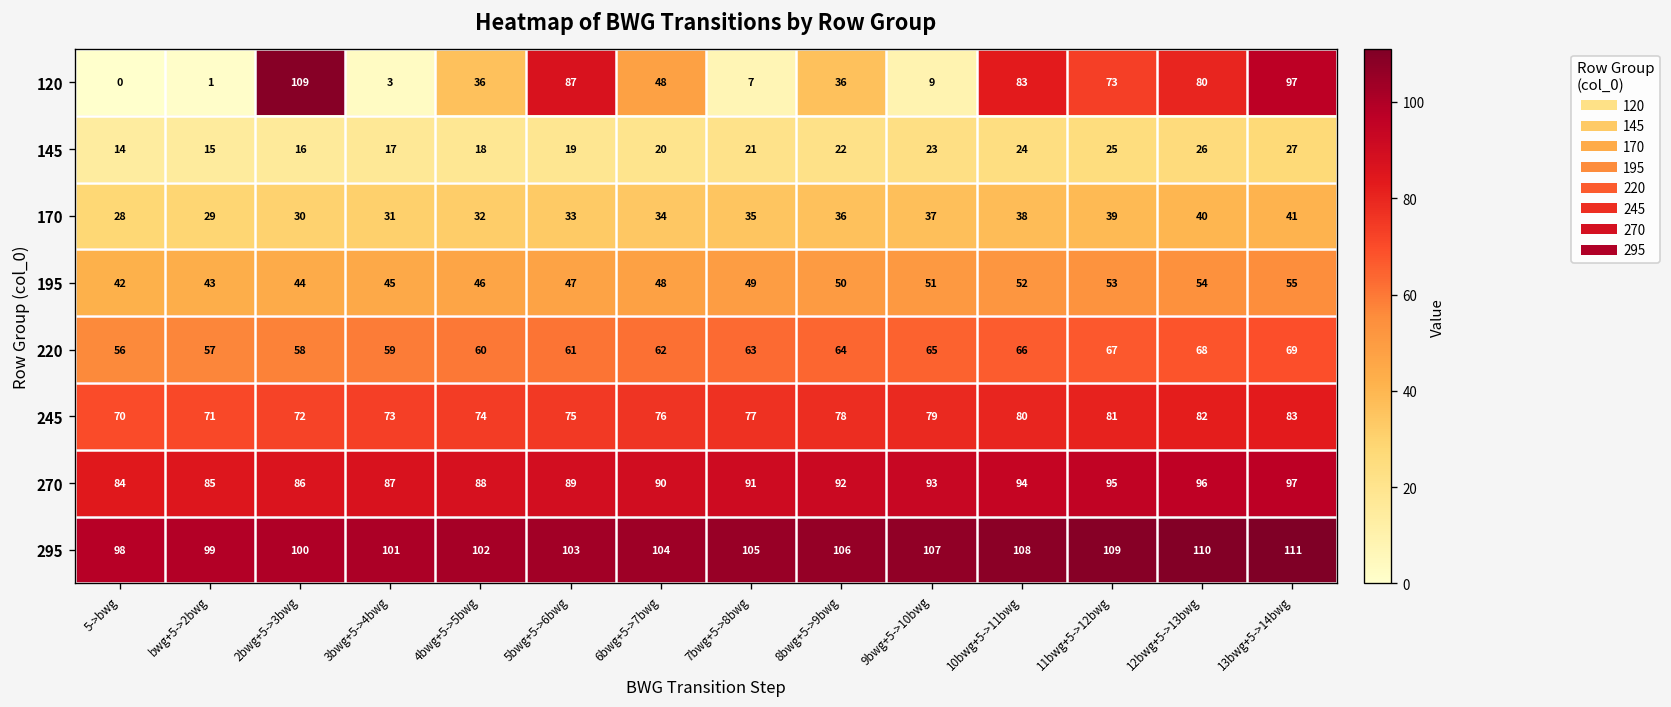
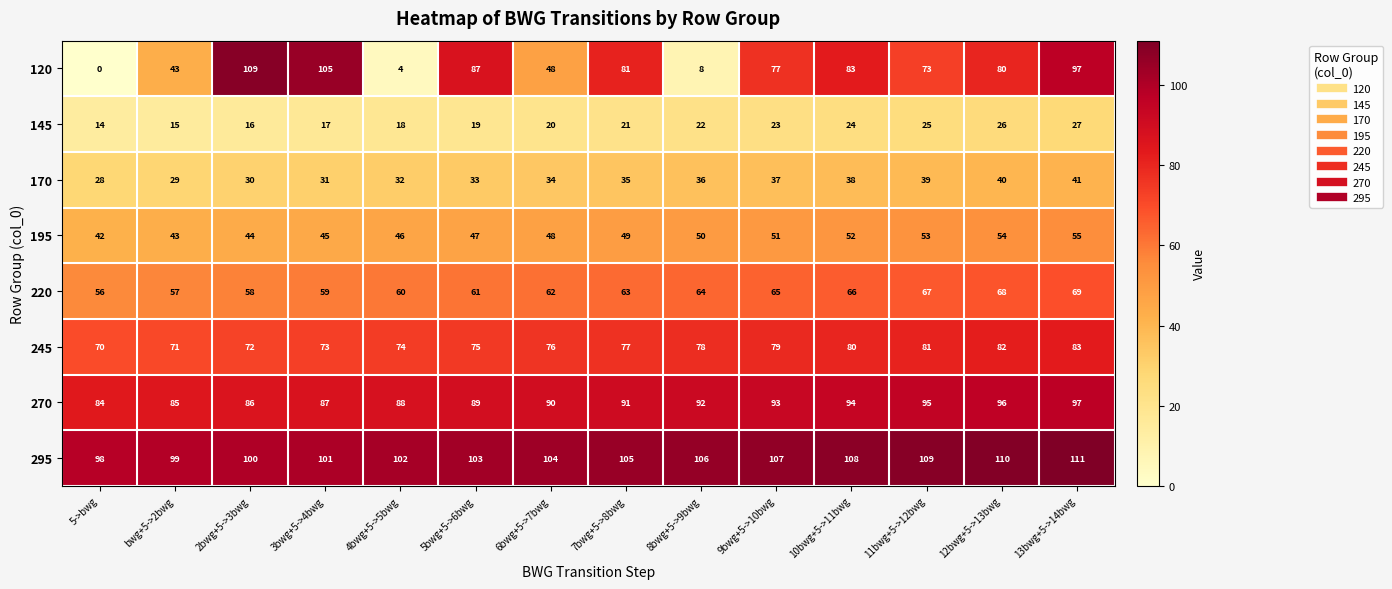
  {
    "120": {
      "5->bwg": 0,
-     "bwg+5->2bwg": 1,
+     "bwg+5->2bwg": 43,
      "2bwg+5->3bwg": 109,
-     "3bwg+5->4bwg": 3,
-     "4bwg+5->5bwg": 36,
+     "3bwg+5->4bwg": 105,
+     "4bwg+5->5bwg": 4,
      "5bwg+5->6bwg": 87,
      "6bwg+5->7bwg": 48,
-     "7bwg+5->8bwg": 7,
-     "8bwg+5->9bwg": 36,
-     "9bwg+5->10bwg": 9,
+     "7bwg+5->8bwg": 81,
+     "8bwg+5->9bwg": 8,
+     "9bwg+5->10bwg": 77,
      "10bwg+5->11bwg": 83,
      "11bwg+5->12bwg": 73,
      "12bwg+5->13bwg": 80,
      "13bwg+5->14bwg": 97
    },
    "145": {
      "5->bwg": 14,
      "bwg+5->2bwg": 15,
      "2bwg+5->3bwg": 16,
      "3bwg+5->4bwg": 17,
      "4bwg+5->5bwg": 18,
      "5bwg+5->6bwg": 19,
      "6bwg+5->7bwg": 20,
      "7bwg+5->8bwg": 21,
      "8bwg+5->9bwg": 22,
      "9bwg+5->10bwg": 23,
      "10bwg+5->11bwg": 24,
      "11bwg+5->12bwg": 25,
      "12bwg+5->13bwg": 26,
      "13bwg+5->14bwg": 27
    },
    "170": {
      "5->bwg": 28,
      "bwg+5->2bwg": 29,
      "2bwg+5->3bwg": 30,
      "3bwg+5->4bwg": 31,
      "4bwg+5->5bwg": 32,
      "5bwg+5->6bwg": 33,
      "6bwg+5->7bwg": 34,
      "7bwg+5->8bwg": 35,
      "8bwg+5->9bwg": 36,
      "9bwg+5->10bwg": 37,
      "10bwg+5->11bwg": 38,
      "11bwg+5->12bwg": 39,
      "12bwg+5->13bwg": 40,
      "13bwg+5->14bwg": 41
    },
    "195": {
      "5->bwg": 42,
      "bwg+5->2bwg": 43,
      "2bwg+5->3bwg": 44,
      "3bwg+5->4bwg": 45,
      "4bwg+5->5bwg": 46,
      "5bwg+5->6bwg": 47,
      "6bwg+5->7bwg": 48,
      "7bwg+5->8bwg": 49,
      "8bwg+5->9bwg": 50,
      "9bwg+5->10bwg": 51,
      "10bwg+5->11bwg": 52,
      "11bwg+5->12bwg": 53,
      "12bwg+5->13bwg": 54,
      "13bwg+5->14bwg": 55
    },
    "220": {
      "5->bwg": 56,
      "bwg+5->2bwg": 57,
      "2bwg+5->3bwg": 58,
      "3bwg+5->4bwg": 59,
      "4bwg+5->5bwg": 60,
      "5bwg+5->6bwg": 61,
      "6bwg+5->7bwg": 62,
      "7bwg+5->8bwg": 63,
      "8bwg+5->9bwg": 64,
      "9bwg+5->10bwg": 65,
      "10bwg+5->11bwg": 66,
      "11bwg+5->12bwg": 67,
      "12bwg+5->13bwg": 68,
      "13bwg+5->14bwg": 69
    },
    "245": {
      "5->bwg": 70,
      "bwg+5->2bwg": 71,
      "2bwg+5->3bwg": 72,
      "3bwg+5->4bwg": 73,
      "4bwg+5->5bwg": 74,
      "5bwg+5->6bwg": 75,
      "6bwg+5->7bwg": 76,
      "7bwg+5->8bwg": 77,
      "8bwg+5->9bwg": 78,
      "9bwg+5->10bwg": 79,
      "10bwg+5->11bwg": 80,
      "11bwg+5->12bwg": 81,
      "12bwg+5->13bwg": 82,
      "13bwg+5->14bwg": 83
    },
    "270": {
      "5->bwg": 84,
      "bwg+5->2bwg": 85,
      "2bwg+5->3bwg": 86,
      "3bwg+5->4bwg": 87,
      "4bwg+5->5bwg": 88,
      "5bwg+5->6bwg": 89,
      "6bwg+5->7bwg": 90,
      "7bwg+5->8bwg": 91,
      "8bwg+5->9bwg": 92,
      "9bwg+5->10bwg": 93,
      "10bwg+5->11bwg": 94,
      "11bwg+5->12bwg": 95,
      "12bwg+5->13bwg": 96,
      "13bwg+5->14bwg": 97
    },
    "295": {
      "5->bwg": 98,
      "bwg+5->2bwg": 99,
      "2bwg+5->3bwg": 100,
      "3bwg+5->4bwg": 101,
      "4bwg+5->5bwg": 102,
      "5bwg+5->6bwg": 103,
      "6bwg+5->7bwg": 104,
      "7bwg+5->8bwg": 105,
      "8bwg+5->9bwg": 106,
      "9bwg+5->10bwg": 107,
      "10bwg+5->11bwg": 108,
      "11bwg+5->12bwg": 109,
      "12bwg+5->13bwg": 110,
      "13bwg+5->14bwg": 111
    }
  }
